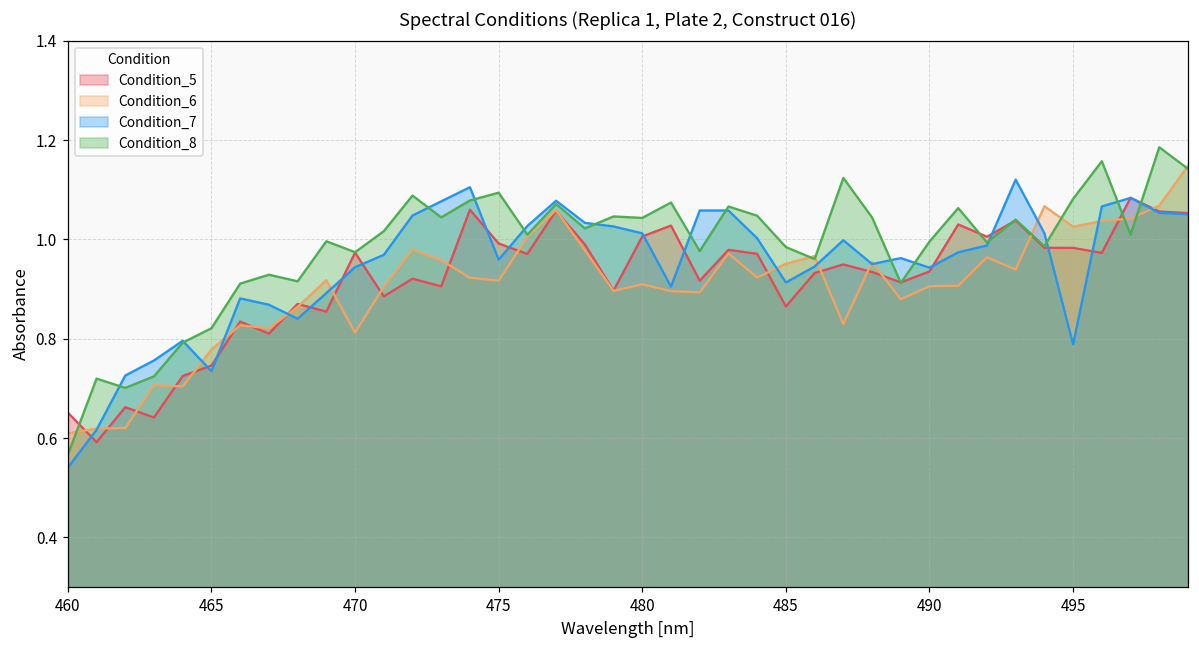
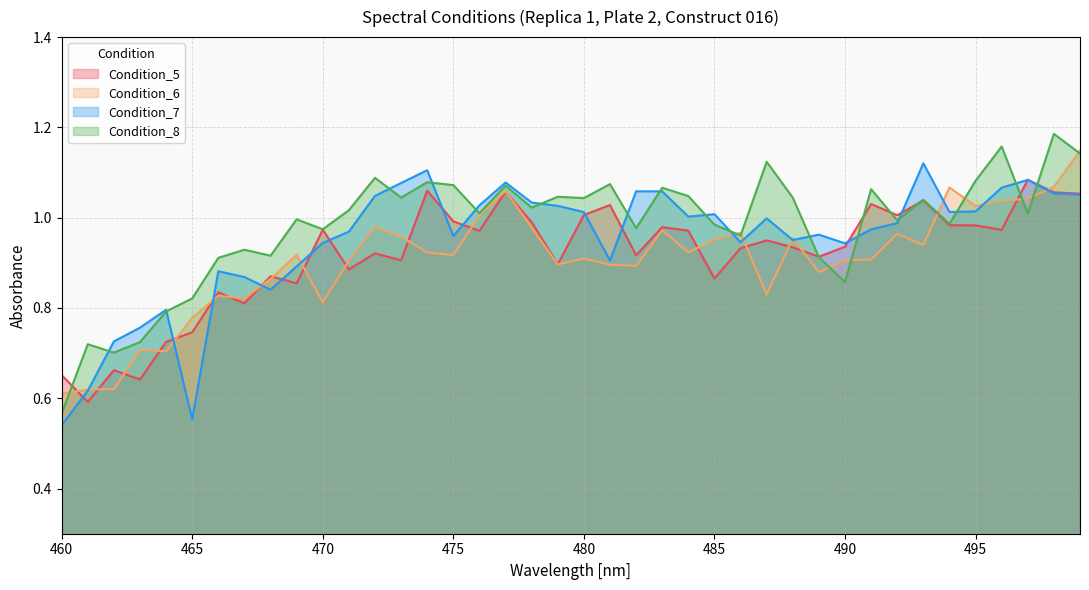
  {
    "Condition_7": {
      "460": 0.54,
-     "465": 0.73,
+     "465": 0.55,
      "470": 0.94,
      "475": 0.96,
      "480": 1.01,
-     "485": 0.91,
+     "485": 1.01,
      "490": 0.94,
-     "495": 0.79
+     "495": 1.01
    },
    "Condition_8": {
      "460": 0.57,
      "465": 0.82,
-     "475": 1.09,
+     "475": 1.07,
      "480": 1.04,
      "485": 0.98,
-     "490": 1.00,
+     "490": 0.86,
      "495": 1.08
    }
  }
